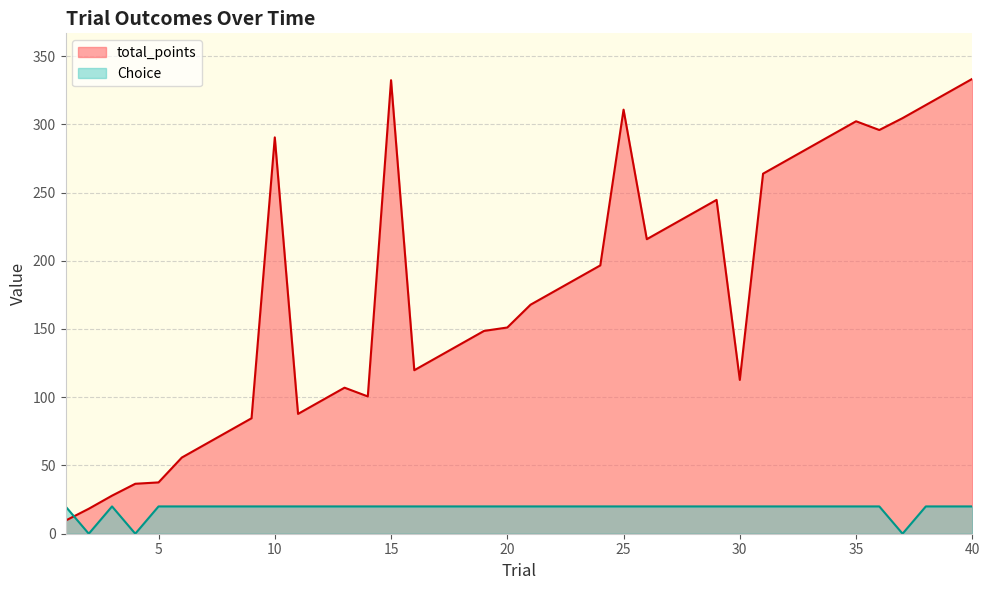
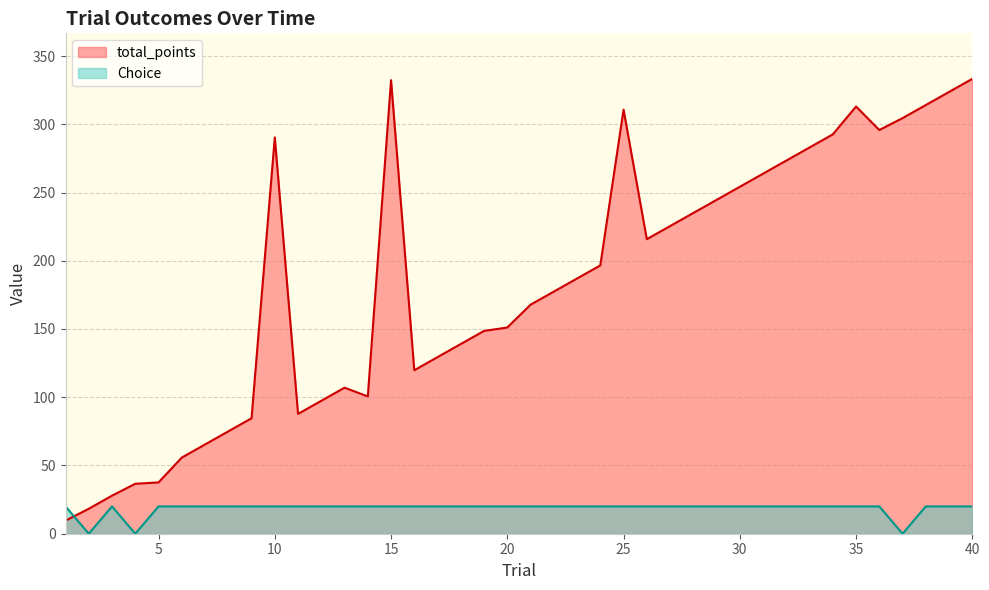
  {
    "total_points": {
      "5": 38,
      "10": 290,
      "15": 332,
      "20": 151,
      "25": 311,
-     "30": 113,
-     "35": 302,
+     "30": 254,
+     "35": 313,
      "40": 333
    },
    "Choice": {
      "5": 20,
      "10": 20,
      "15": 20,
      "20": 20,
      "25": 20,
      "30": 20,
      "35": 20,
      "40": 20
    }
  }
